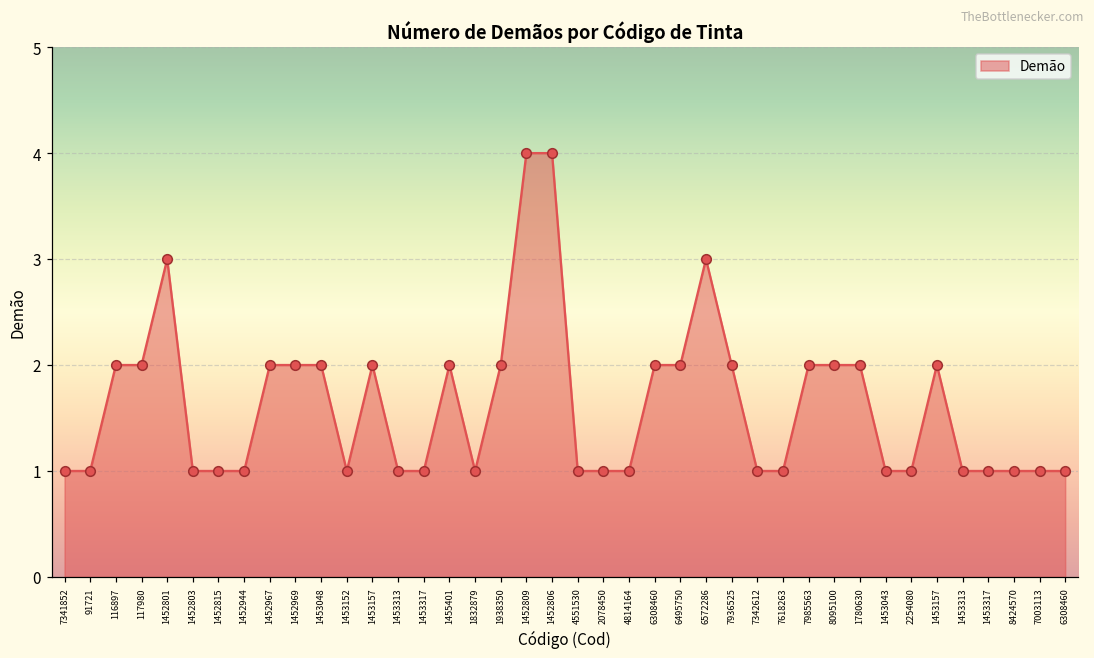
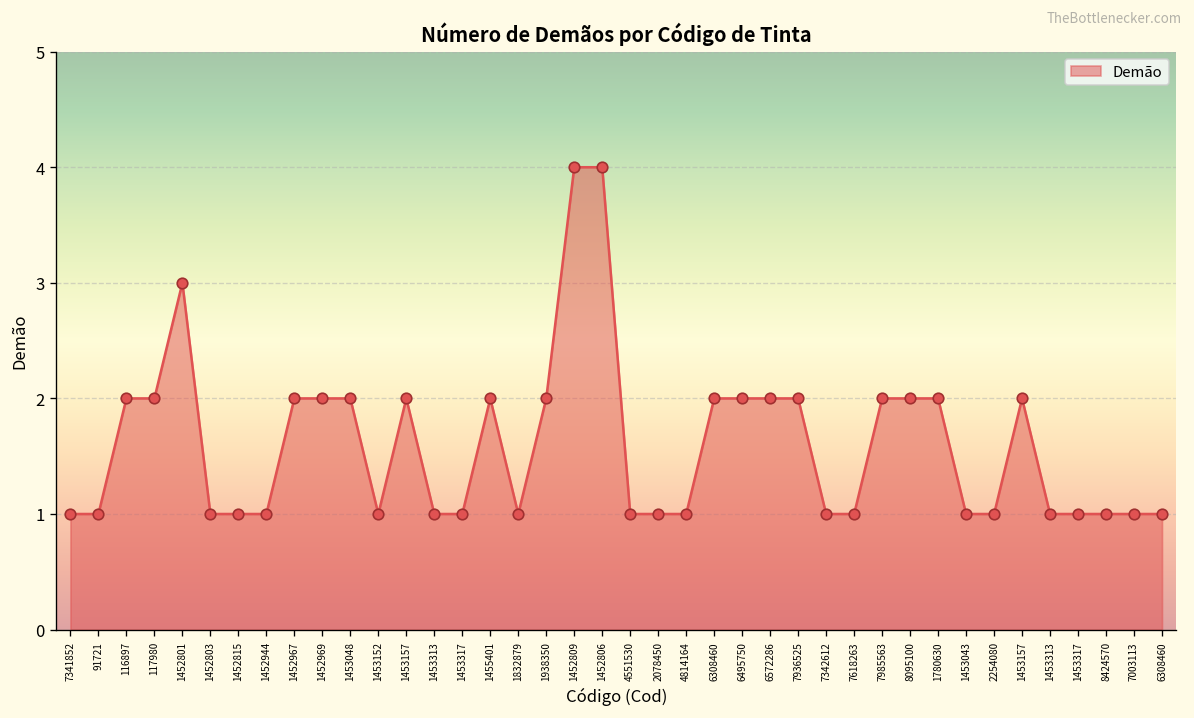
  {
    "7341852": 1,
    "91721": 1,
    "116897": 2,
    "117980": 2,
    "1452801": 3,
    "1452803": 1,
    "1452815": 1,
    "1452944": 1,
    "1452967": 2,
    "1452969": 2,
    "1453048": 2,
    "1453152": 1,
    "1455401": 2,
    "1832879": 1,
    "1938350": 2,
    "1452809": 4,
    "1452806": 4,
    "4551530": 1,
    "2078450": 1,
    "4814164": 1,
    "6495750": 2,
-   "6572286": 3,
+   "6572286": 2,
    "7936525": 2,
    "7342612": 1,
    "7618263": 1,
    "7985563": 2,
    "8095100": 2,
    "1780630": 2,
    "1453043": 1,
    "2254080": 1,
    "8424570": 1,
    "7003113": 1
  }
